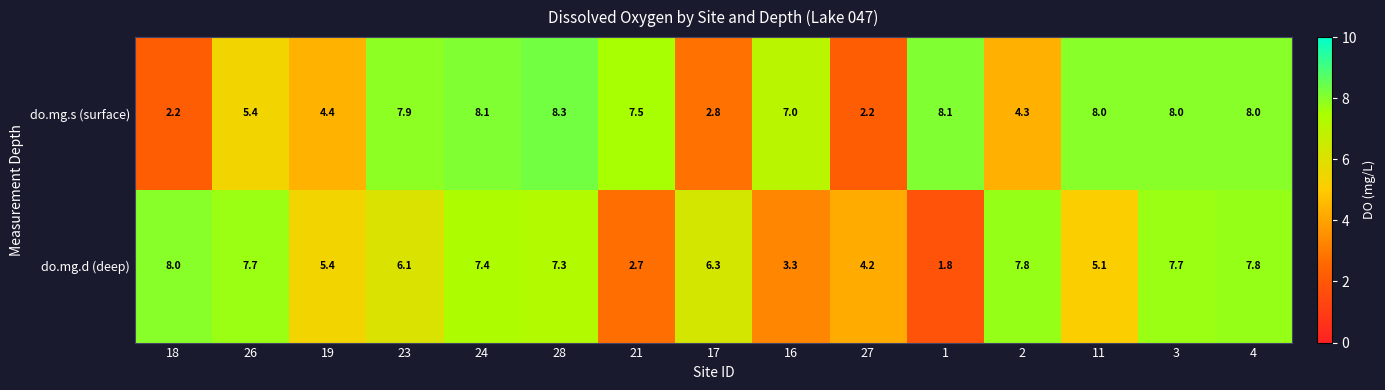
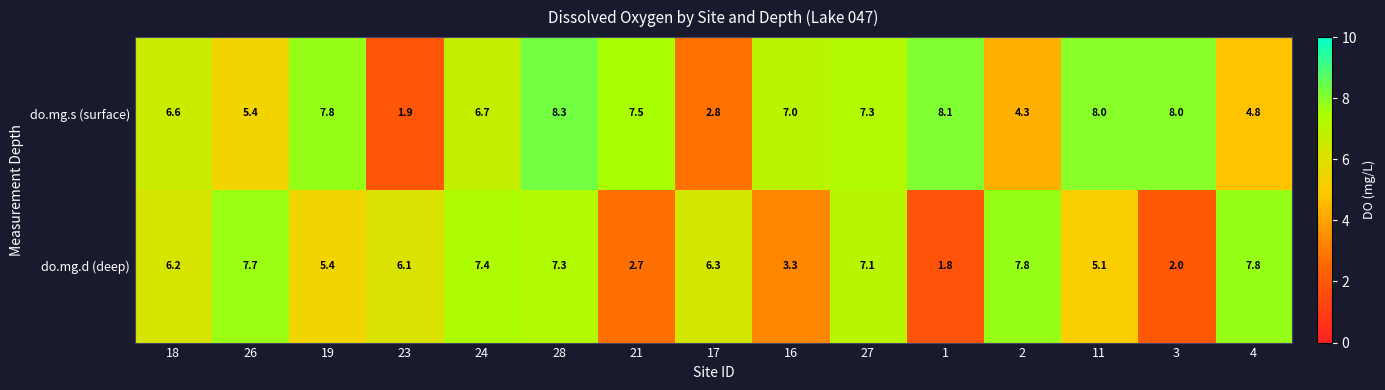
  {
    "do.mg.s (surface)": {
-     "18": 2.2,
+     "18": 6.6,
      "26": 5.4,
-     "19": 4.4,
-     "23": 7.9,
-     "24": 8.1,
+     "19": 7.8,
+     "23": 1.9,
+     "24": 6.7,
      "28": 8.3,
      "21": 7.5,
      "17": 2.8,
      "16": 7.0,
-     "27": 2.2,
+     "27": 7.3,
      "1": 8.1,
      "2": 4.3,
      "11": 8.0,
      "3": 8.0,
-     "4": 8.0
+     "4": 4.8
    },
    "do.mg.d (deep)": {
-     "18": 8.0,
+     "18": 6.2,
      "26": 7.7,
      "19": 5.4,
      "23": 6.1,
      "24": 7.4,
      "28": 7.3,
      "21": 2.7,
      "17": 6.3,
      "16": 3.3,
-     "27": 4.2,
+     "27": 7.1,
      "1": 1.8,
      "2": 7.8,
      "11": 5.1,
-     "3": 7.7,
+     "3": 2.0,
      "4": 7.8
    }
  }
